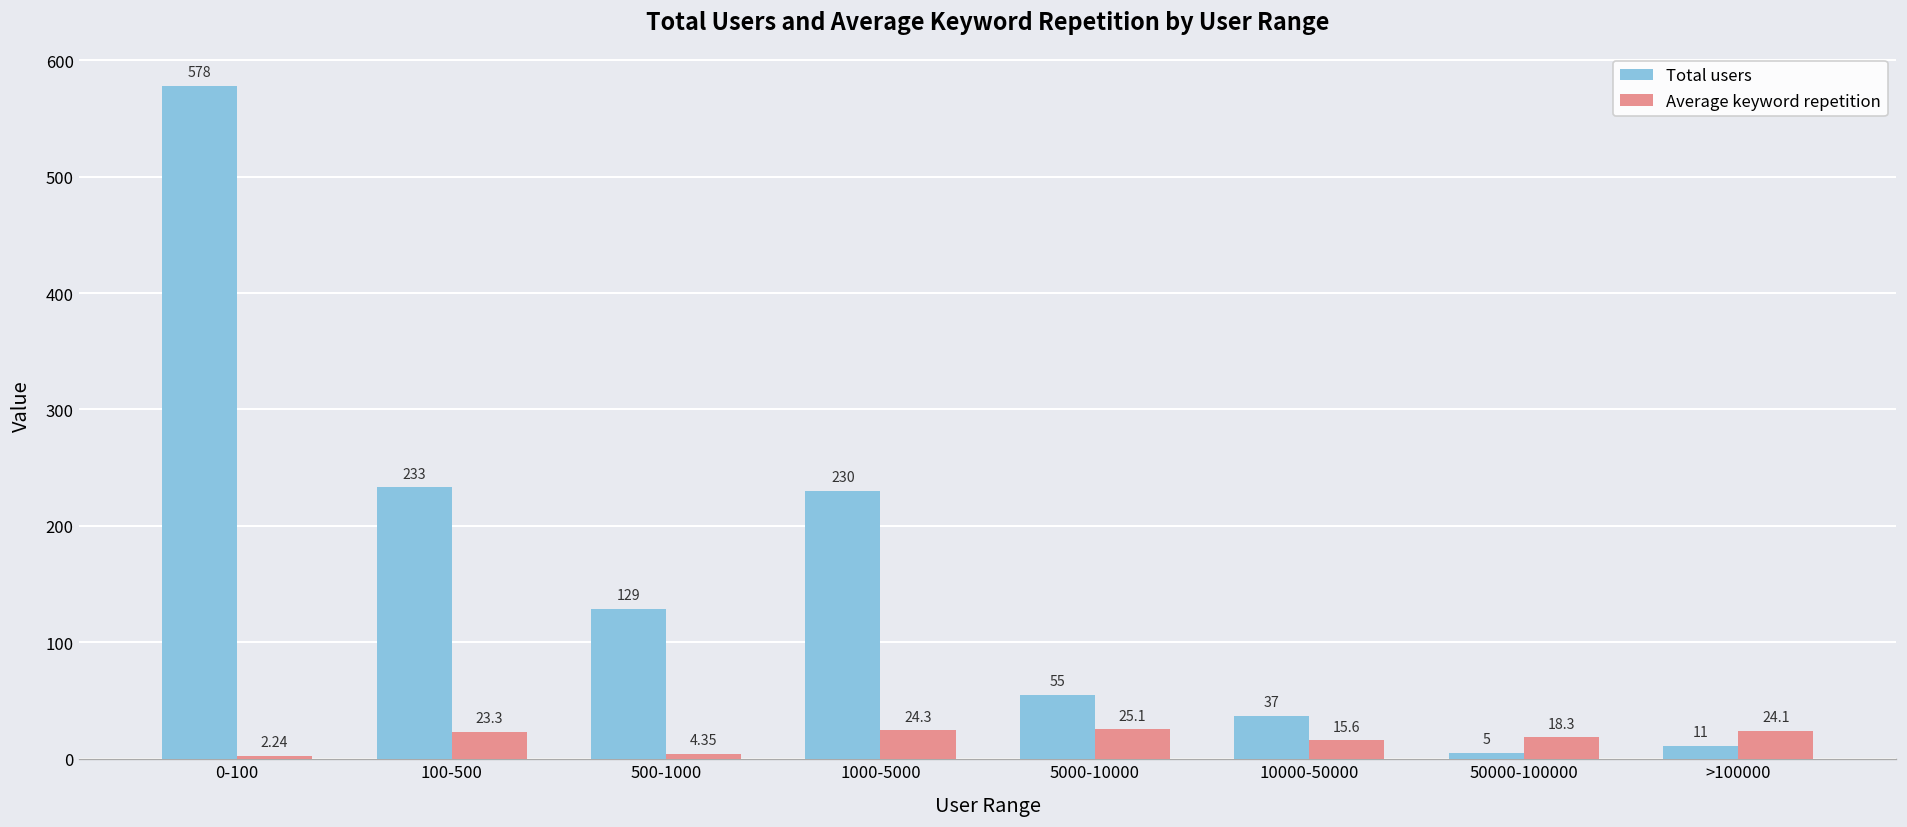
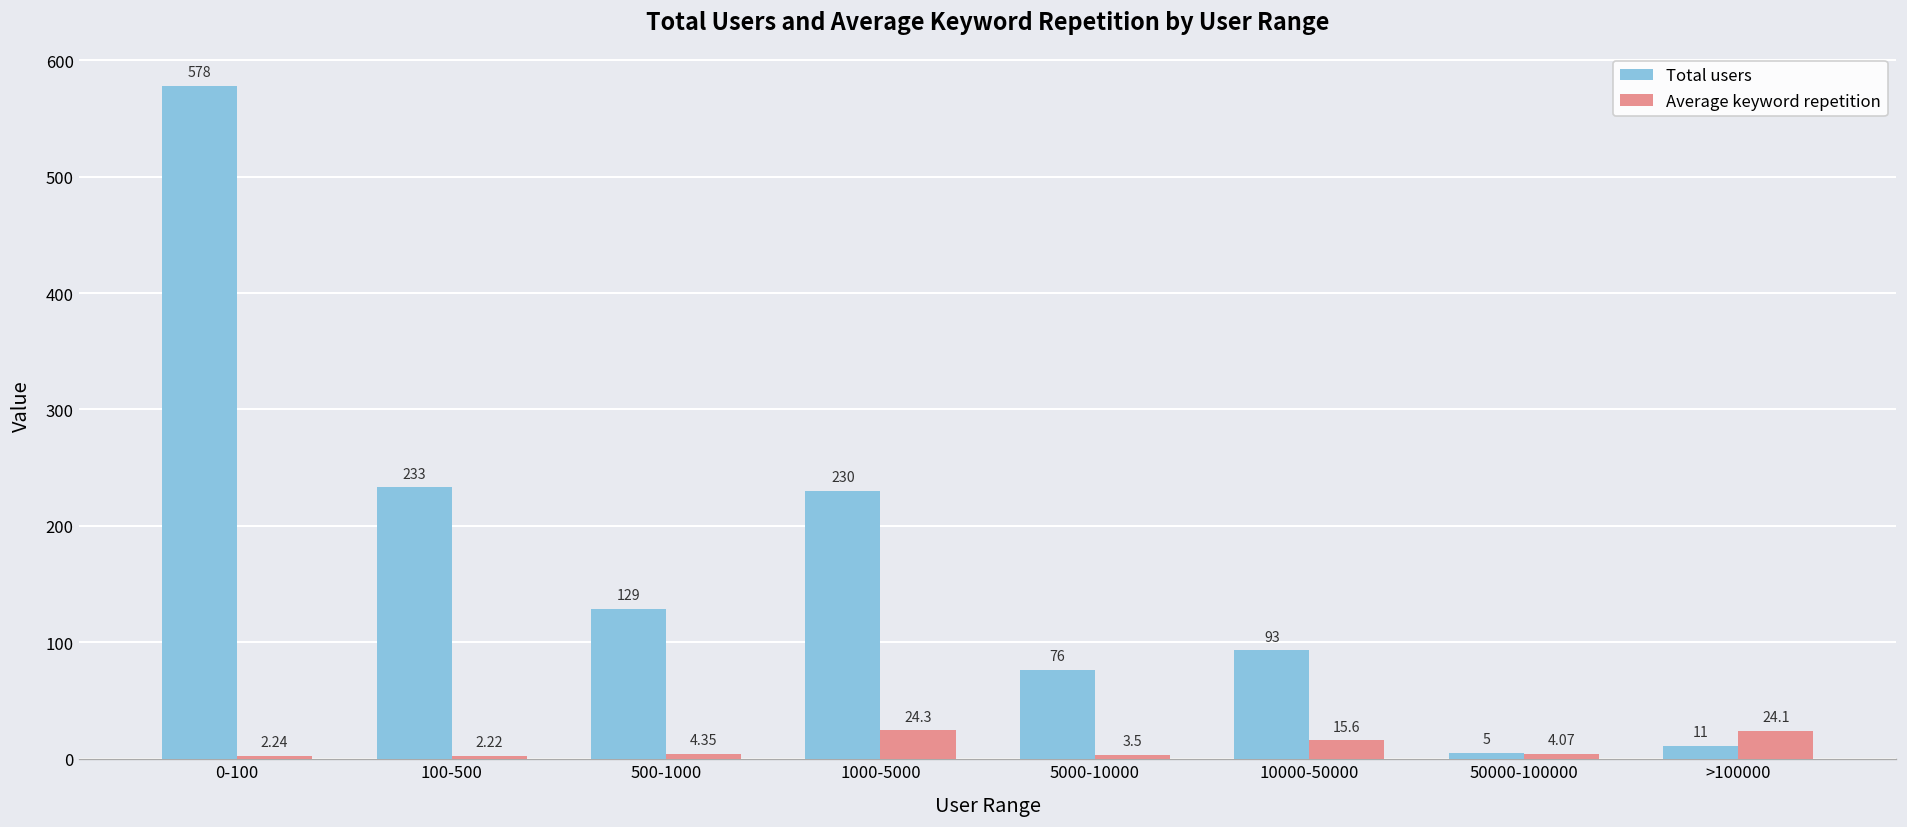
  {
    "Total users": {
      "0-100": 578,
      "100-500": 233,
      "500-1000": 129,
      "1000-5000": 230,
-     "5000-10000": 55,
-     "10000-50000": 37,
+     "5000-10000": 76,
+     "10000-50000": 93,
      "50000-100000": 5,
      ">100000": 11
    },
    "Average keyword repetition": {
      "0-100": 2.24,
-     "100-500": 23.3,
+     "100-500": 2.22,
      "500-1000": 4.35,
      "1000-5000": 24.3,
-     "5000-10000": 25.1,
+     "5000-10000": 3.5,
      "10000-50000": 15.6,
-     "50000-100000": 18.3,
+     "50000-100000": 4.07,
      ">100000": 24.1
    }
  }
